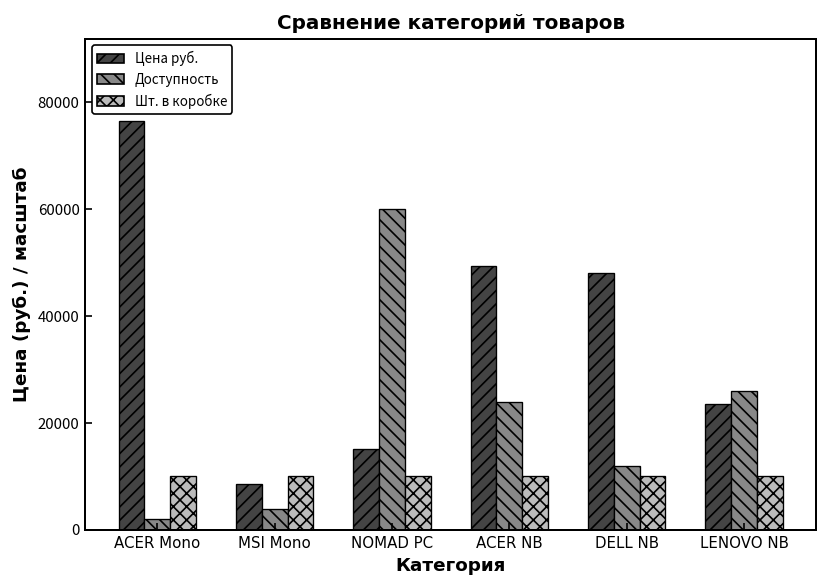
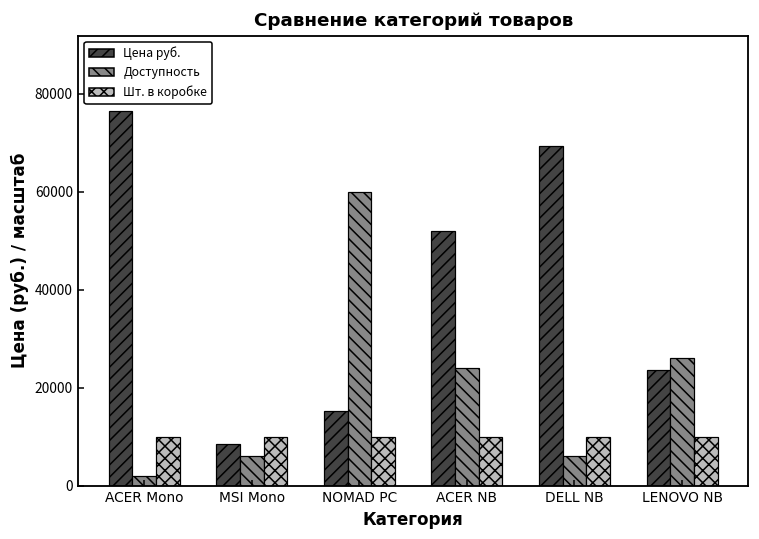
  {
    "Цена руб.": {
      "ACER Mono": 77000,
      "MSI Mono": 9000,
      "NOMAD PC": 15000,
-     "ACER NB": 49000,
-     "DELL NB": 48000,
+     "ACER NB": 52000,
+     "DELL NB": 69000,
      "LENOVO NB": 24000
    },
    "Доступность": {
      "ACER Mono": 2000,
-     "MSI Mono": 4000,
+     "MSI Mono": 6000,
      "NOMAD PC": 60000,
      "ACER NB": 24000,
-     "DELL NB": 12000,
+     "DELL NB": 6000,
      "LENOVO NB": 26000
    },
    "Шт. в коробке": {
      "ACER Mono": 10000,
      "MSI Mono": 10000,
      "NOMAD PC": 10000,
      "ACER NB": 10000,
      "DELL NB": 10000,
      "LENOVO NB": 10000
    }
  }
